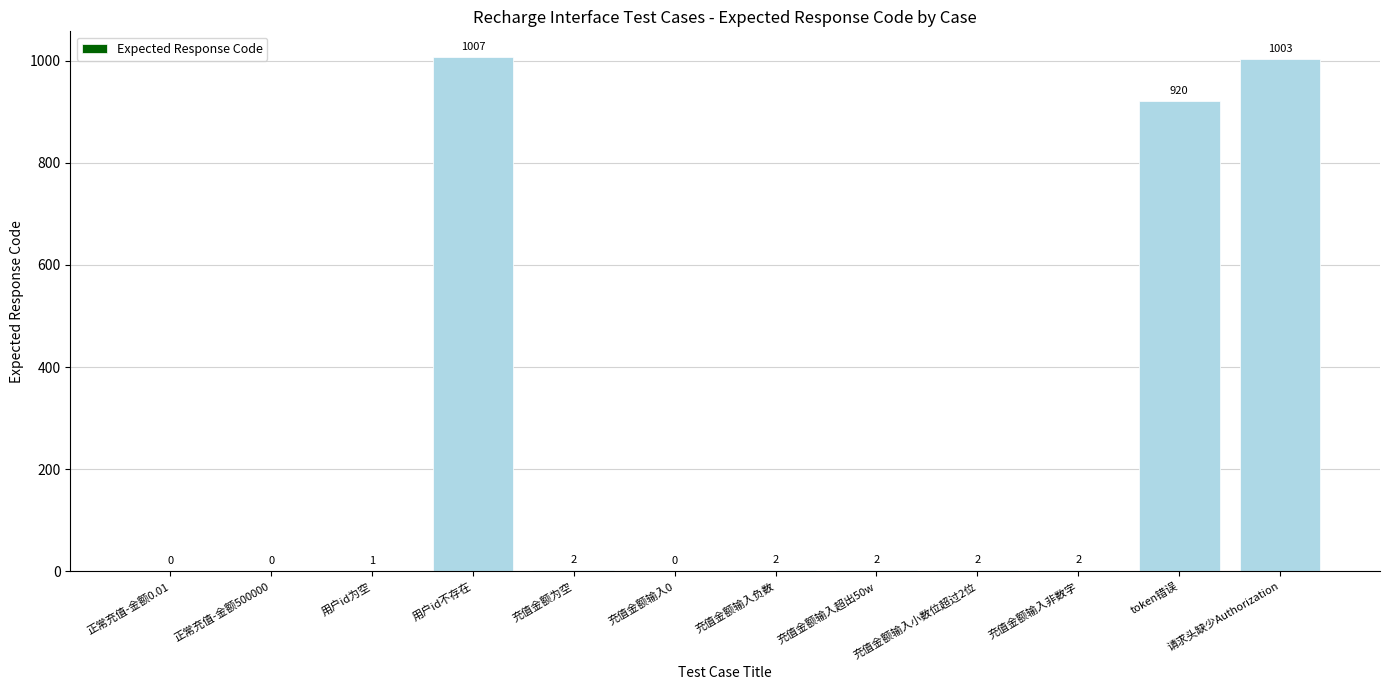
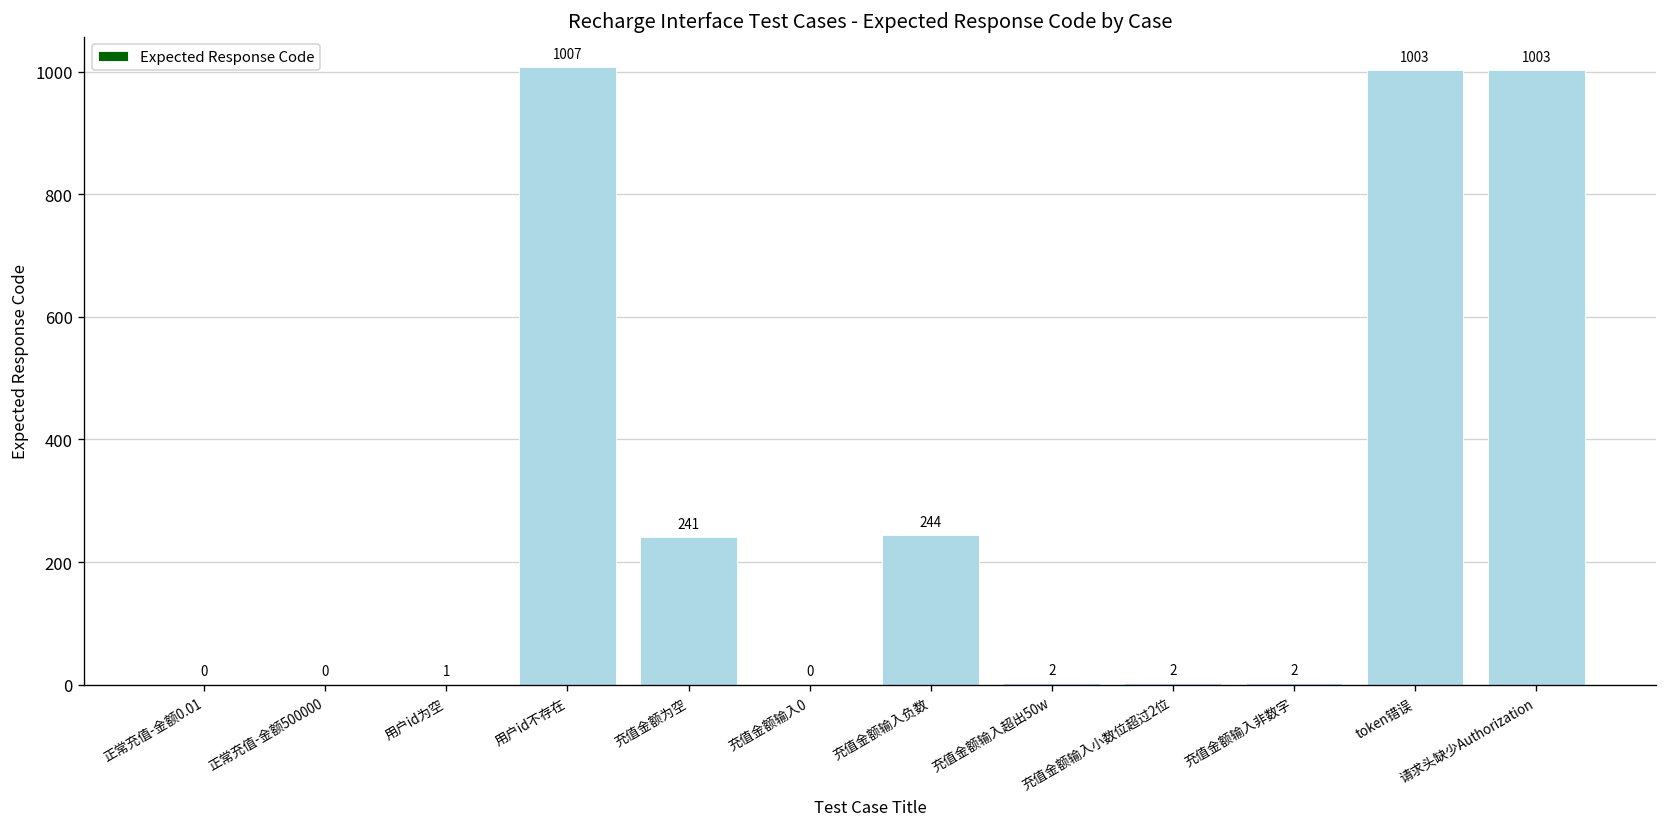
  {
    "正常充值-金额0.01": 0,
    "正常充值-金额500000": 0,
    "用户id为空": 1,
    "用户id不存在": 1007,
-   "充值金额为空": 2,
+   "充值金额为空": 241,
    "充值金额输入0": 0,
-   "充值金额输入负数": 2,
+   "充值金额输入负数": 244,
    "充值金额输入超出50w": 2,
    "充值金额输入小数位超过2位": 2,
    "充值金额输入非数字": 2,
-   "token错误": 920,
+   "token错误": 1003,
    "请求头缺少Authorization": 1003
  }
